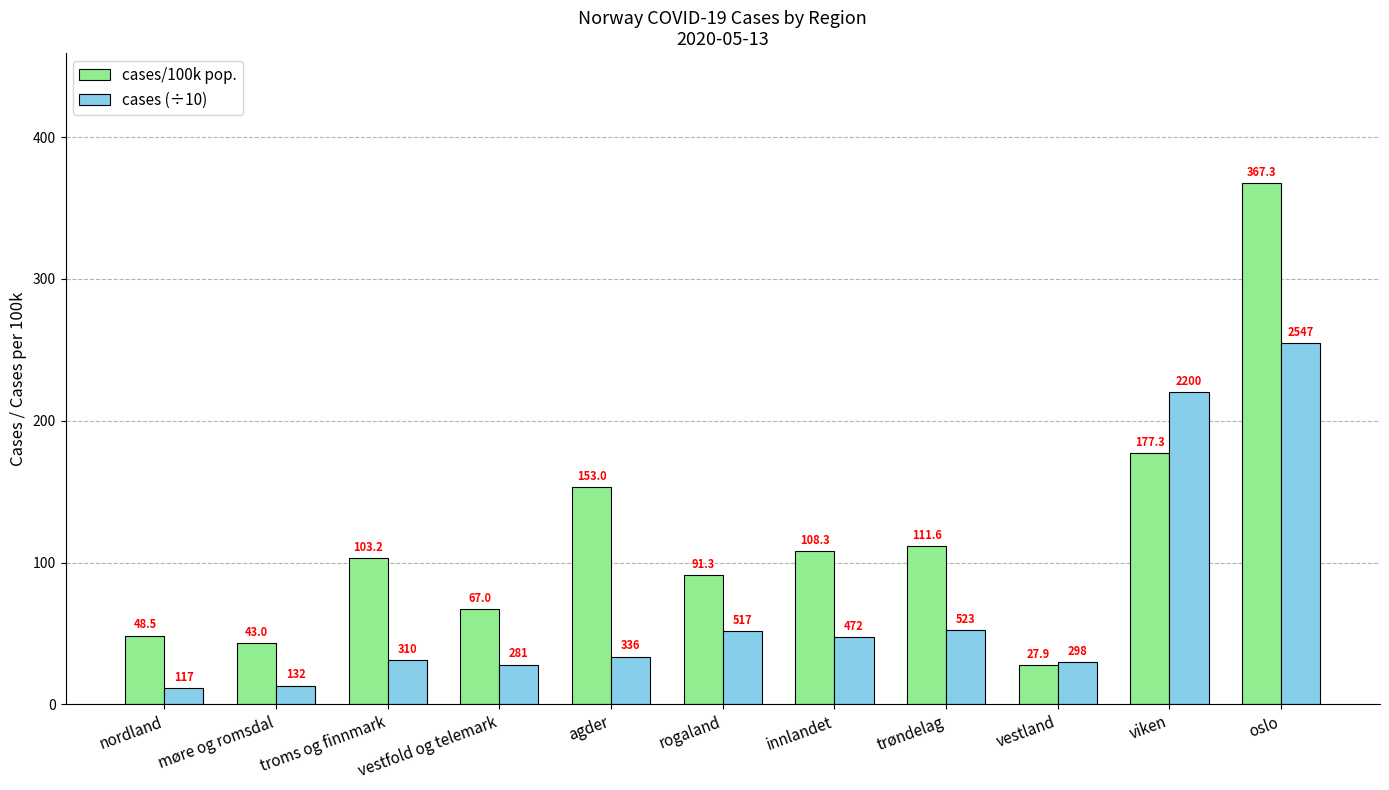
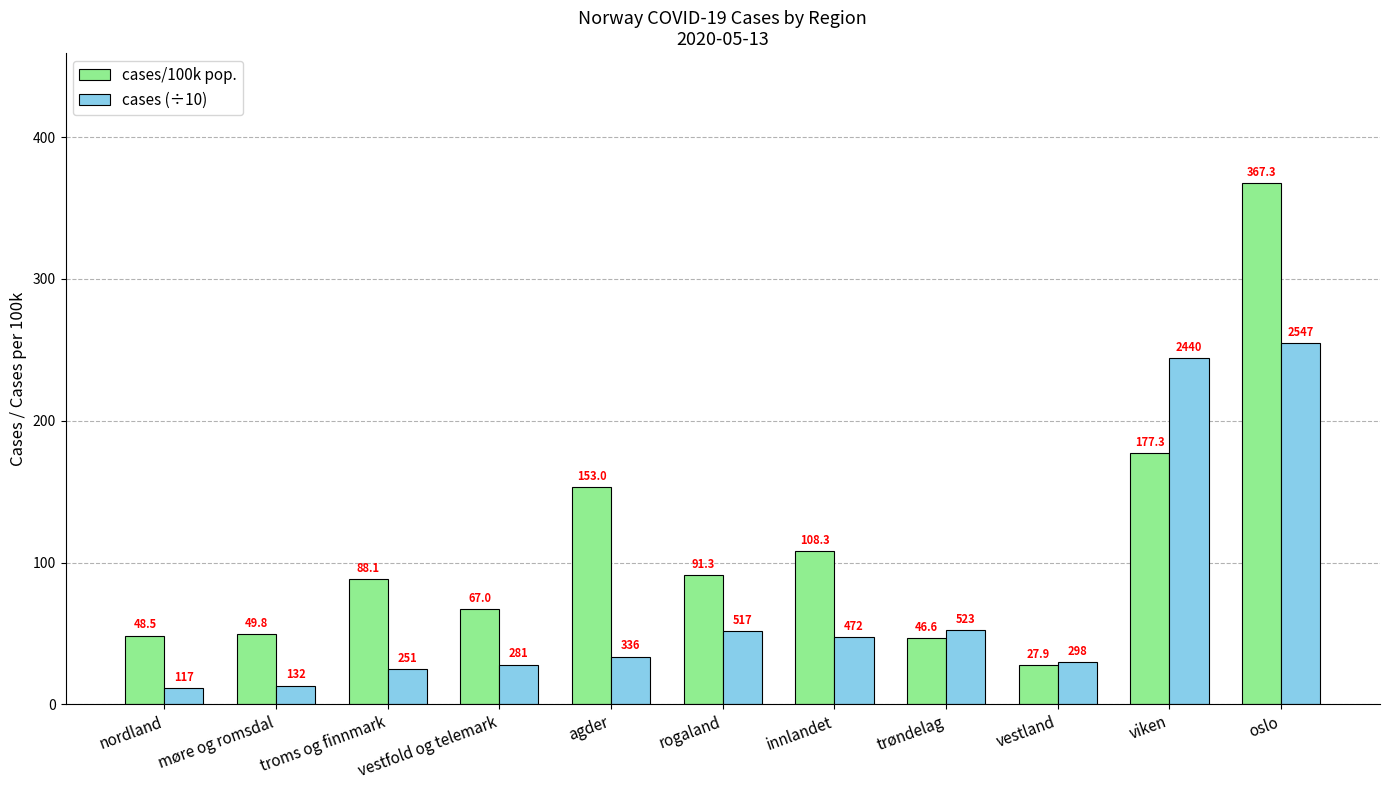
  {
    "cases/100k pop.": {
      "nordland": 48.5,
-     "møre og romsdal": 43.0,
-     "troms og finnmark": 103.2,
+     "møre og romsdal": 49.8,
+     "troms og finnmark": 88.1,
      "vestfold og telemark": 67.0,
      "agder": 153.0,
      "rogaland": 91.3,
      "innlandet": 108.3,
-     "trøndelag": 111.6,
+     "trøndelag": 46.6,
      "vestland": 27.9,
      "viken": 177.3,
      "oslo": 367.3
    },
    "cases (÷10)": {
-     "troms og finnmark": 310,
-     "viken": 2200
+     "troms og finnmark": 251,
+     "viken": 2440
    }
  }
